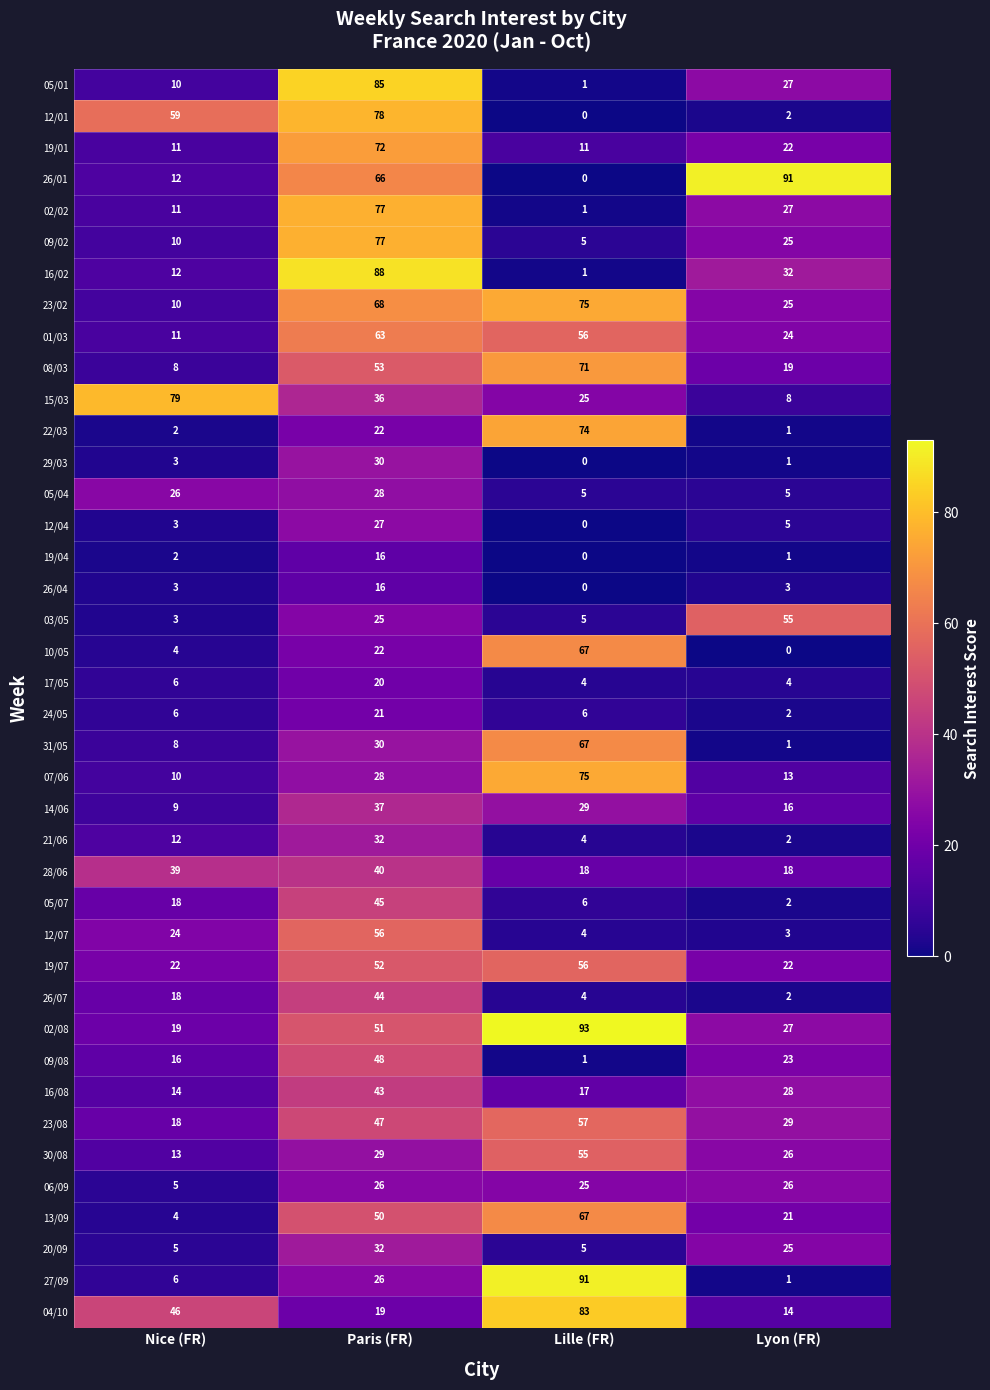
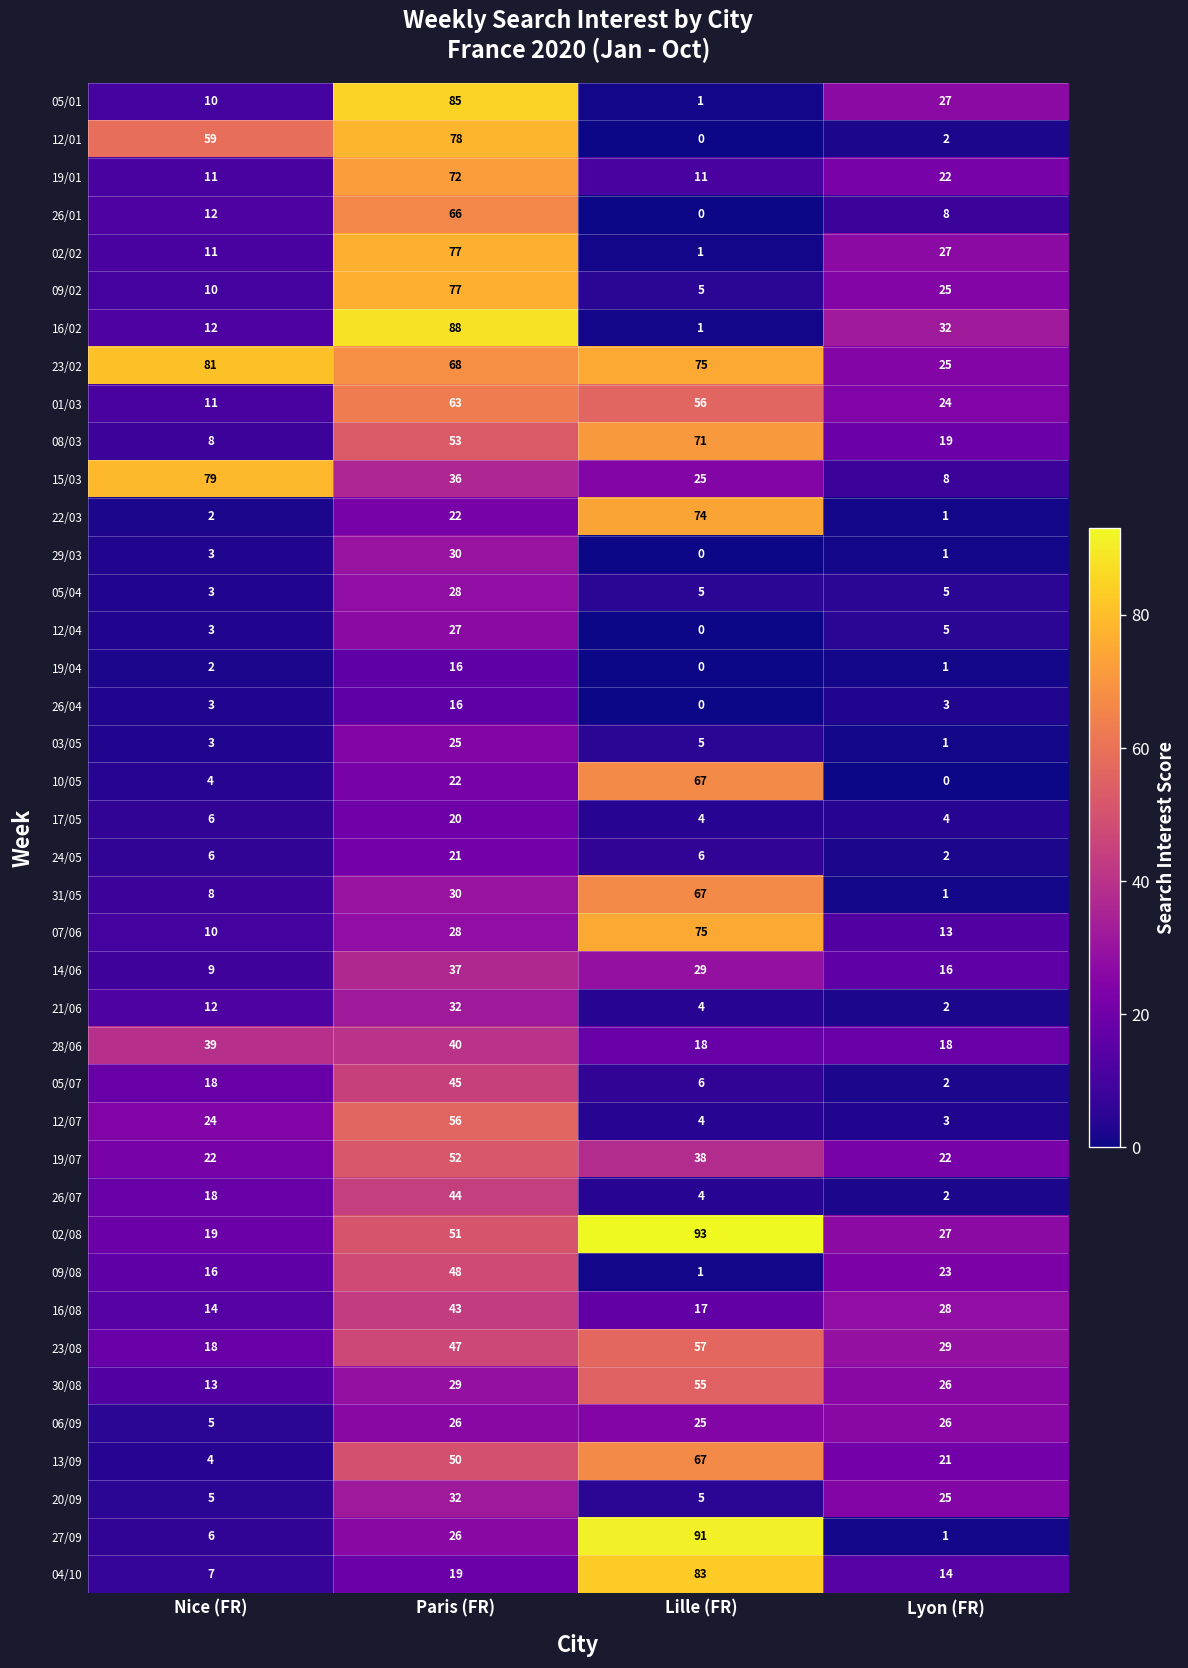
  {
    "05/01": {
      "Nice (FR)": 10,
      "Paris (FR)": 85,
      "Lille (FR)": 1,
      "Lyon (FR)": 27
    },
    "12/01": {
      "Nice (FR)": 59,
      "Paris (FR)": 78,
      "Lille (FR)": 0,
      "Lyon (FR)": 2
    },
    "19/01": {
      "Nice (FR)": 11,
      "Paris (FR)": 72,
      "Lille (FR)": 11,
      "Lyon (FR)": 22
    },
    "26/01": {
      "Nice (FR)": 12,
      "Paris (FR)": 66,
      "Lille (FR)": 0,
-     "Lyon (FR)": 91
+     "Lyon (FR)": 8
    },
    "02/02": {
      "Nice (FR)": 11,
      "Paris (FR)": 77,
      "Lille (FR)": 1,
      "Lyon (FR)": 27
    },
    "09/02": {
      "Nice (FR)": 10,
      "Paris (FR)": 77,
      "Lille (FR)": 5,
      "Lyon (FR)": 25
    },
    "16/02": {
      "Nice (FR)": 12,
      "Paris (FR)": 88,
      "Lille (FR)": 1,
      "Lyon (FR)": 32
    },
    "23/02": {
-     "Nice (FR)": 10,
+     "Nice (FR)": 81,
      "Paris (FR)": 68,
      "Lille (FR)": 75,
      "Lyon (FR)": 25
    },
    "01/03": {
      "Nice (FR)": 11,
      "Paris (FR)": 63,
      "Lille (FR)": 56,
      "Lyon (FR)": 24
    },
    "08/03": {
      "Nice (FR)": 8,
      "Paris (FR)": 53,
      "Lille (FR)": 71,
      "Lyon (FR)": 19
    },
    "15/03": {
      "Nice (FR)": 79,
      "Paris (FR)": 36,
      "Lille (FR)": 25,
      "Lyon (FR)": 8
    },
    "22/03": {
      "Nice (FR)": 2,
      "Paris (FR)": 22,
      "Lille (FR)": 74,
      "Lyon (FR)": 1
    },
    "29/03": {
      "Nice (FR)": 3,
      "Paris (FR)": 30,
      "Lille (FR)": 0,
      "Lyon (FR)": 1
    },
    "05/04": {
-     "Nice (FR)": 26,
+     "Nice (FR)": 3,
      "Paris (FR)": 28,
      "Lille (FR)": 5,
      "Lyon (FR)": 5
    },
    "12/04": {
      "Nice (FR)": 3,
      "Paris (FR)": 27,
      "Lille (FR)": 0,
      "Lyon (FR)": 5
    },
    "19/04": {
      "Nice (FR)": 2,
      "Paris (FR)": 16,
      "Lille (FR)": 0,
      "Lyon (FR)": 1
    },
    "26/04": {
      "Nice (FR)": 3,
      "Paris (FR)": 16,
      "Lille (FR)": 0,
      "Lyon (FR)": 3
    },
    "03/05": {
      "Nice (FR)": 3,
      "Paris (FR)": 25,
      "Lille (FR)": 5,
-     "Lyon (FR)": 55
+     "Lyon (FR)": 1
    },
    "10/05": {
      "Nice (FR)": 4,
      "Paris (FR)": 22,
      "Lille (FR)": 67,
      "Lyon (FR)": 0
    },
    "17/05": {
      "Nice (FR)": 6,
      "Paris (FR)": 20,
      "Lille (FR)": 4,
      "Lyon (FR)": 4
    },
    "24/05": {
      "Nice (FR)": 6,
      "Paris (FR)": 21,
      "Lille (FR)": 6,
      "Lyon (FR)": 2
    },
    "31/05": {
      "Nice (FR)": 8,
      "Paris (FR)": 30,
      "Lille (FR)": 67,
      "Lyon (FR)": 1
    },
    "07/06": {
      "Nice (FR)": 10,
      "Paris (FR)": 28,
      "Lille (FR)": 75,
      "Lyon (FR)": 13
    },
    "14/06": {
      "Nice (FR)": 9,
      "Paris (FR)": 37,
      "Lille (FR)": 29,
      "Lyon (FR)": 16
    },
    "21/06": {
      "Nice (FR)": 12,
      "Paris (FR)": 32,
      "Lille (FR)": 4,
      "Lyon (FR)": 2
    },
    "28/06": {
      "Nice (FR)": 39,
      "Paris (FR)": 40,
      "Lille (FR)": 18,
      "Lyon (FR)": 18
    },
    "05/07": {
      "Nice (FR)": 18,
      "Paris (FR)": 45,
      "Lille (FR)": 6,
      "Lyon (FR)": 2
    },
    "12/07": {
      "Nice (FR)": 24,
      "Paris (FR)": 56,
      "Lille (FR)": 4,
      "Lyon (FR)": 3
    },
    "19/07": {
      "Nice (FR)": 22,
      "Paris (FR)": 52,
-     "Lille (FR)": 56,
+     "Lille (FR)": 38,
      "Lyon (FR)": 22
    },
    "26/07": {
      "Nice (FR)": 18,
      "Paris (FR)": 44,
      "Lille (FR)": 4,
      "Lyon (FR)": 2
    },
    "02/08": {
      "Nice (FR)": 19,
      "Paris (FR)": 51,
      "Lille (FR)": 93,
      "Lyon (FR)": 27
    },
    "09/08": {
      "Nice (FR)": 16,
      "Paris (FR)": 48,
      "Lille (FR)": 1,
      "Lyon (FR)": 23
    },
    "16/08": {
      "Nice (FR)": 14,
      "Paris (FR)": 43,
      "Lille (FR)": 17,
      "Lyon (FR)": 28
    },
    "23/08": {
      "Nice (FR)": 18,
      "Paris (FR)": 47,
      "Lille (FR)": 57,
      "Lyon (FR)": 29
    },
    "30/08": {
      "Nice (FR)": 13,
      "Paris (FR)": 29,
      "Lille (FR)": 55,
      "Lyon (FR)": 26
    },
    "06/09": {
      "Nice (FR)": 5,
      "Paris (FR)": 26,
      "Lille (FR)": 25,
      "Lyon (FR)": 26
    },
    "13/09": {
      "Nice (FR)": 4,
      "Paris (FR)": 50,
      "Lille (FR)": 67,
      "Lyon (FR)": 21
    },
    "20/09": {
      "Nice (FR)": 5,
      "Paris (FR)": 32,
      "Lille (FR)": 5,
      "Lyon (FR)": 25
    },
    "27/09": {
      "Nice (FR)": 6,
      "Paris (FR)": 26,
      "Lille (FR)": 91,
      "Lyon (FR)": 1
    },
    "04/10": {
-     "Nice (FR)": 46,
+     "Nice (FR)": 7,
      "Paris (FR)": 19,
      "Lille (FR)": 83,
      "Lyon (FR)": 14
    }
  }
